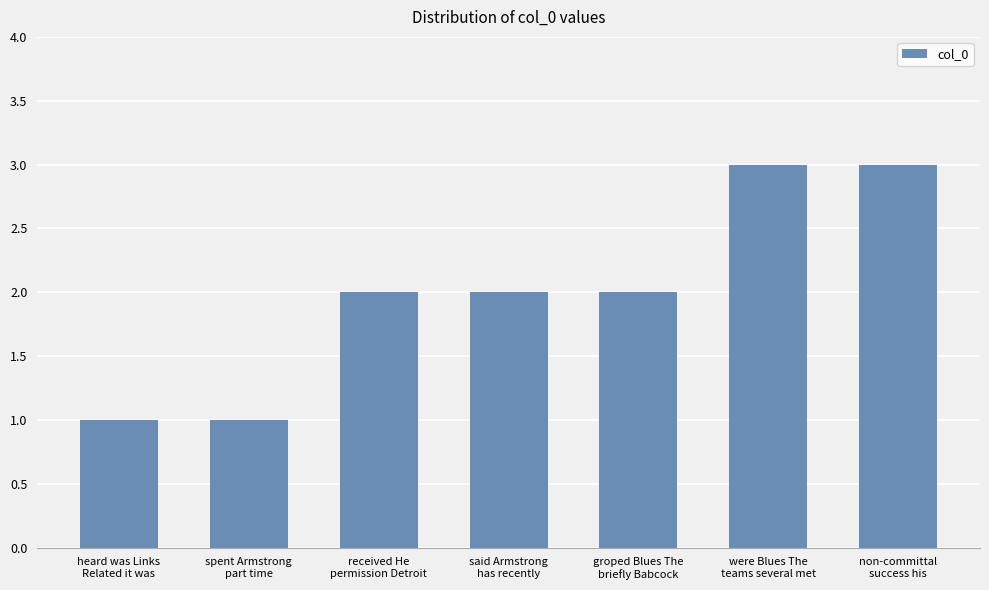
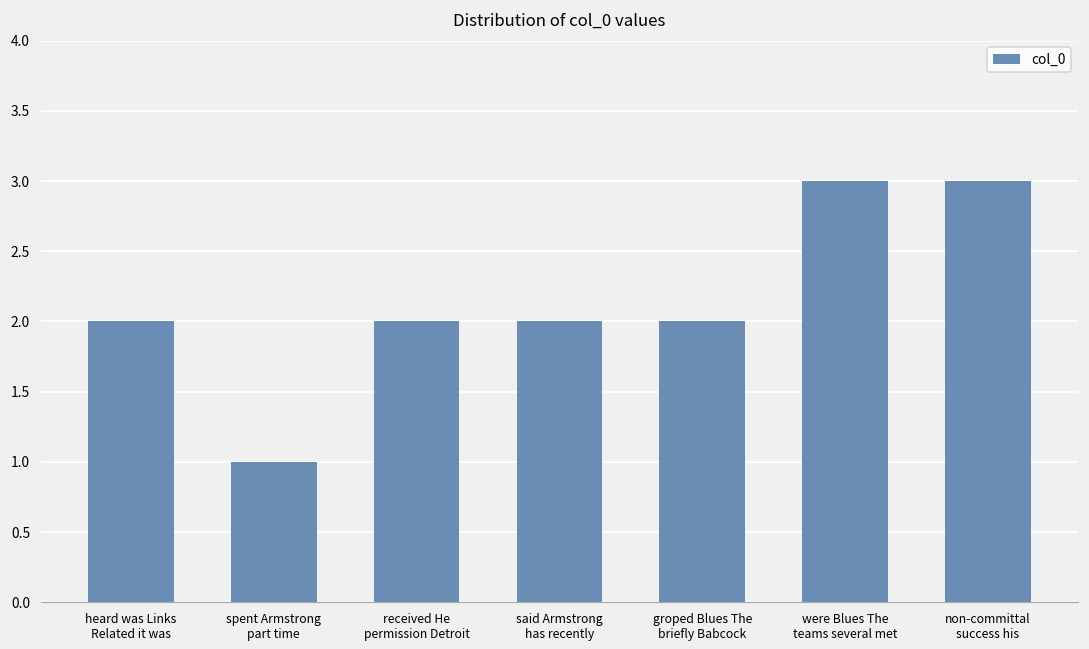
  {
-   "heard was Links Related it was": 1,
+   "heard was Links Related it was": 2,
    "spent Armstrong part time": 1,
    "received He permission Detroit": 2,
    "said Armstrong has recently": 2,
    "groped Blues The briefly Babcock": 2,
    "were Blues The teams several met": 3,
    "non-committal success his": 3
  }
